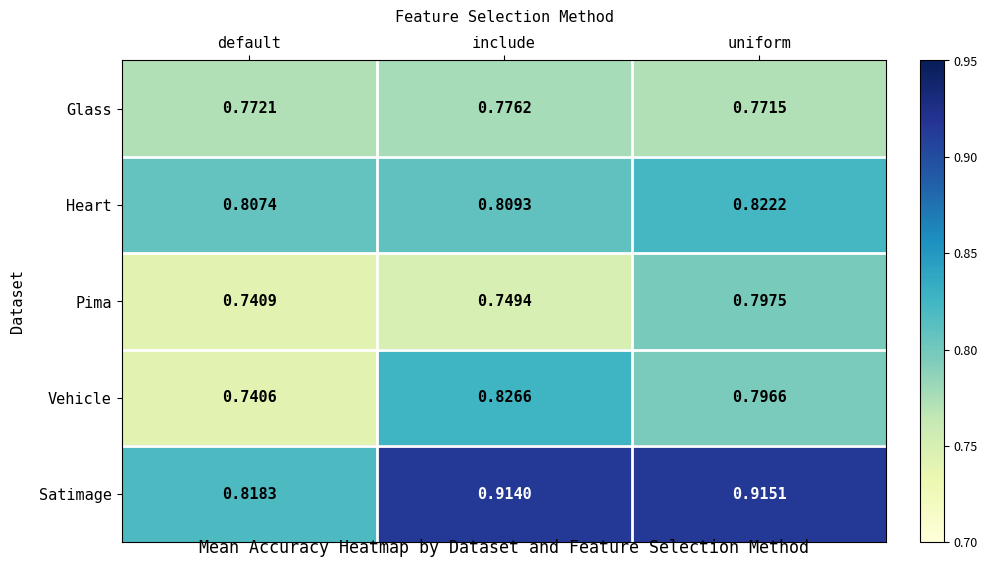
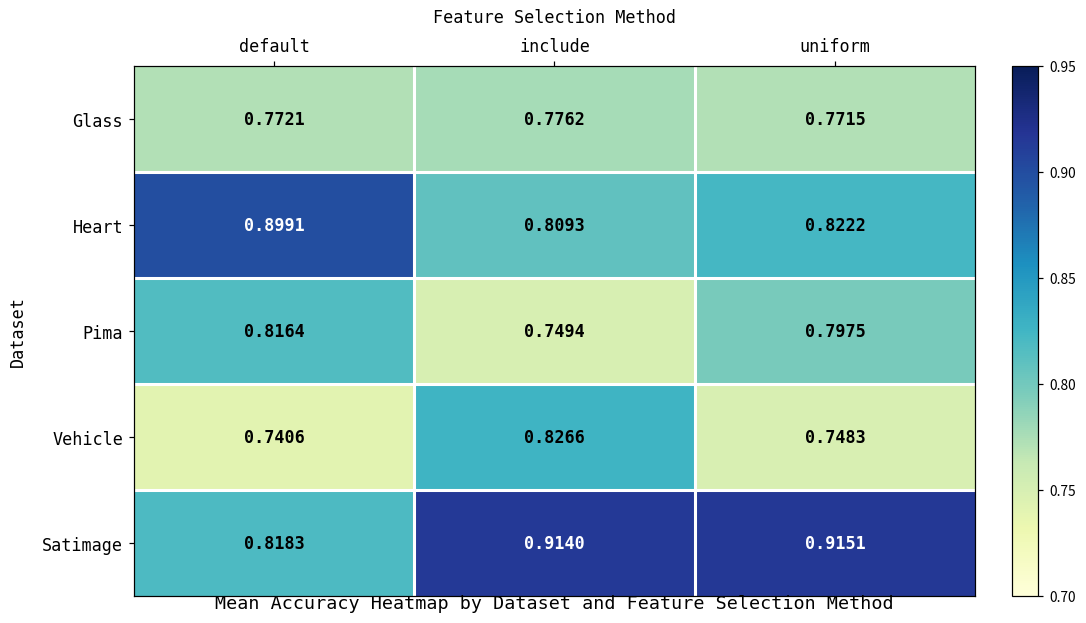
  {
    "Glass": {
      "default": 0.7721,
      "include": 0.7762,
      "uniform": 0.7715
    },
    "Heart": {
-     "default": 0.8074,
+     "default": 0.8991,
      "include": 0.8093,
      "uniform": 0.8222
    },
    "Pima": {
-     "default": 0.7409,
+     "default": 0.8164,
      "include": 0.7494,
      "uniform": 0.7975
    },
    "Vehicle": {
      "default": 0.7406,
      "include": 0.8266,
-     "uniform": 0.7966
+     "uniform": 0.7483
    },
    "Satimage": {
      "default": 0.8183,
      "include": 0.9140,
      "uniform": 0.9151
    }
  }
